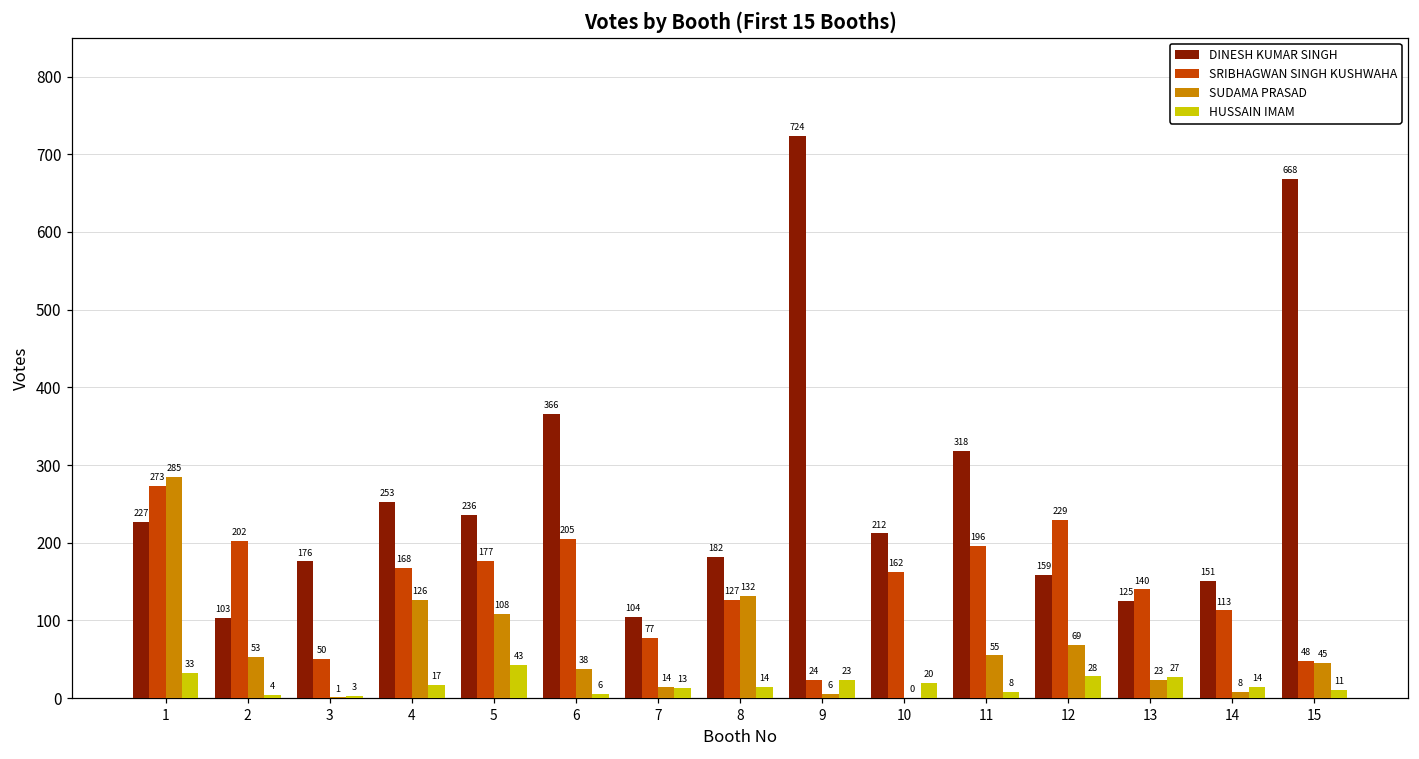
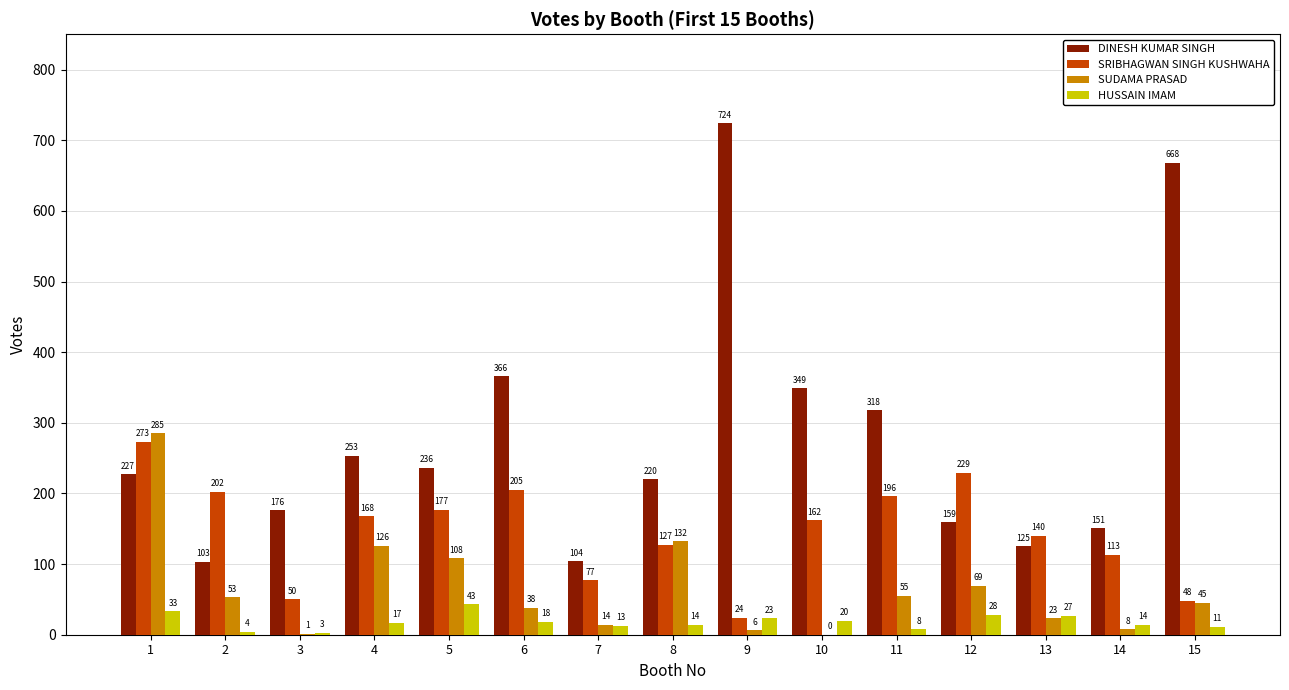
  {
    "DINESH KUMAR SINGH": {
      "1": 227,
      "2": 103,
      "3": 176,
      "4": 253,
      "5": 236,
      "6": 366,
      "7": 104,
-     "8": 182,
+     "8": 220,
      "9": 724,
-     "10": 212,
+     "10": 349,
      "11": 318,
      "12": 159,
      "13": 125,
      "14": 151,
      "15": 668
    },
    "SRIBHAGWAN SINGH KUSHWAHA": {
      "1": 273,
      "2": 202,
      "3": 50,
      "4": 168,
      "5": 177,
      "6": 205,
      "7": 77,
      "8": 127,
      "9": 24,
      "10": 162,
      "11": 196,
      "12": 229,
      "13": 140,
      "14": 113,
      "15": 48
    },
    "SUDAMA PRASAD": {
      "1": 285,
      "2": 53,
      "3": 1,
      "4": 126,
      "5": 108,
      "6": 38,
      "7": 14,
      "8": 132,
      "9": 6,
      "10": 0,
      "11": 55,
      "12": 69,
      "13": 23,
      "14": 8,
      "15": 45
    },
    "HUSSAIN IMAM": {
      "1": 33,
      "2": 4,
      "3": 3,
      "4": 17,
      "5": 43,
-     "6": 6,
+     "6": 18,
      "7": 13,
      "8": 14,
      "9": 23,
      "10": 20,
      "11": 8,
      "12": 28,
      "13": 27,
      "14": 14,
      "15": 11
    }
  }
